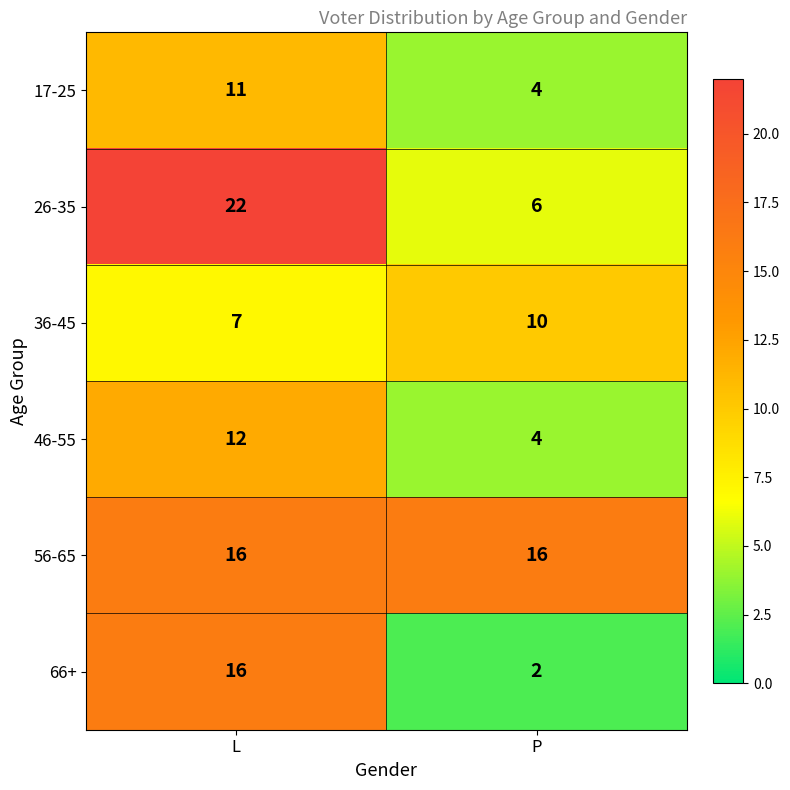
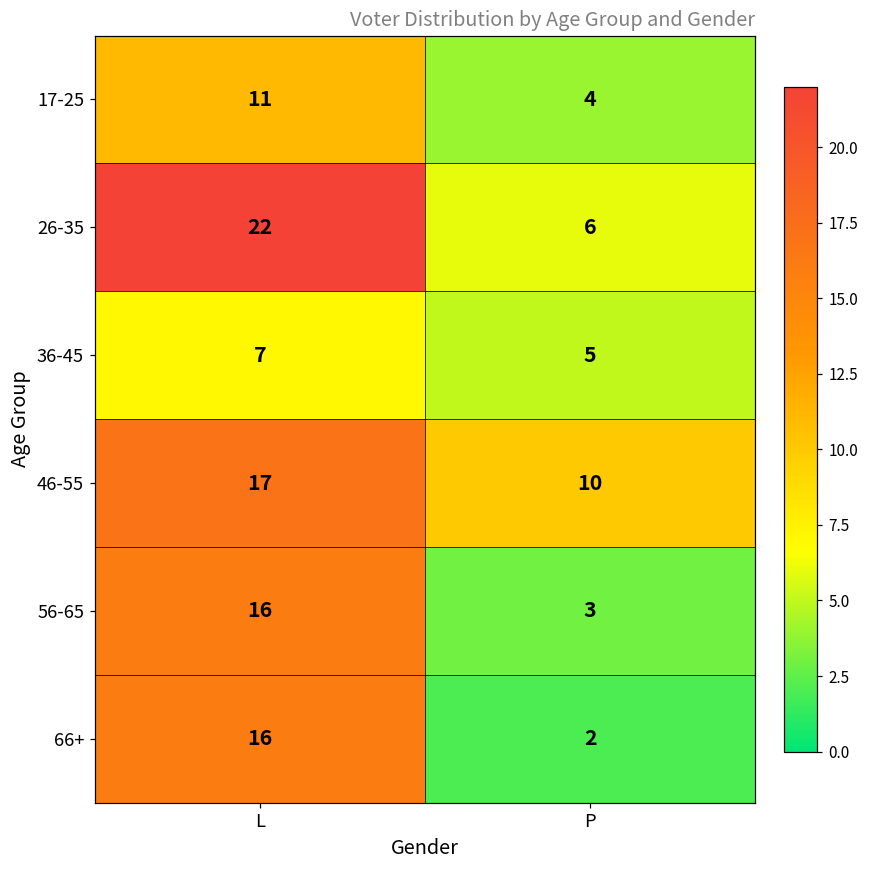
  {
    "17-25": {
      "L": 11,
      "P": 4
    },
    "26-35": {
      "L": 22,
      "P": 6
    },
    "36-45": {
      "L": 7,
-     "P": 10
+     "P": 5
    },
    "46-55": {
-     "L": 12,
-     "P": 4
+     "L": 17,
+     "P": 10
    },
    "56-65": {
      "L": 16,
-     "P": 16
+     "P": 3
    },
    "66+": {
      "L": 16,
      "P": 2
    }
  }
